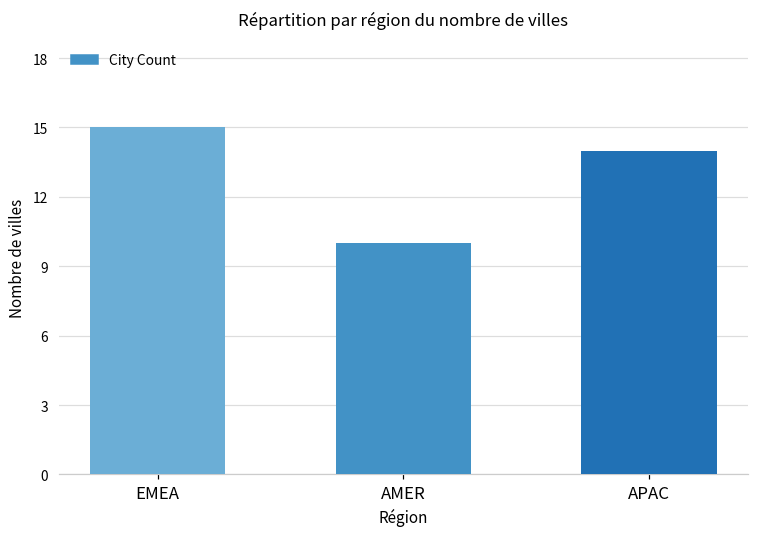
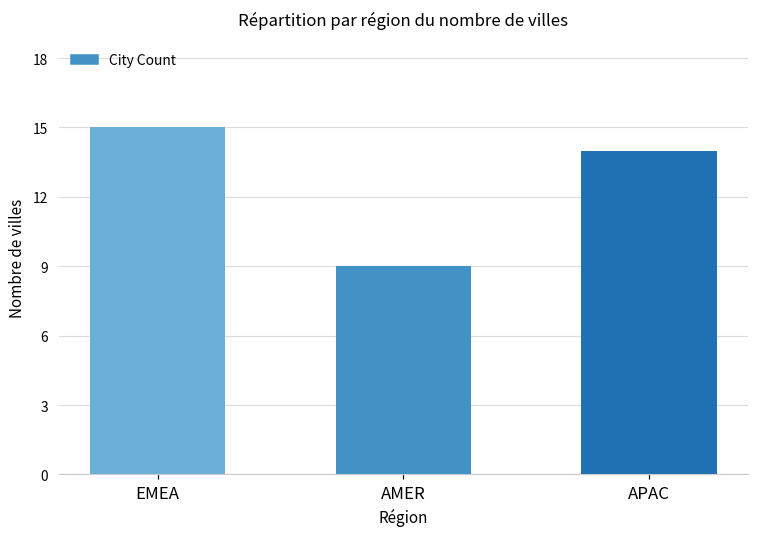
  {
    "EMEA": 15,
-   "AMER": 10,
+   "AMER": 9,
    "APAC": 14
  }
